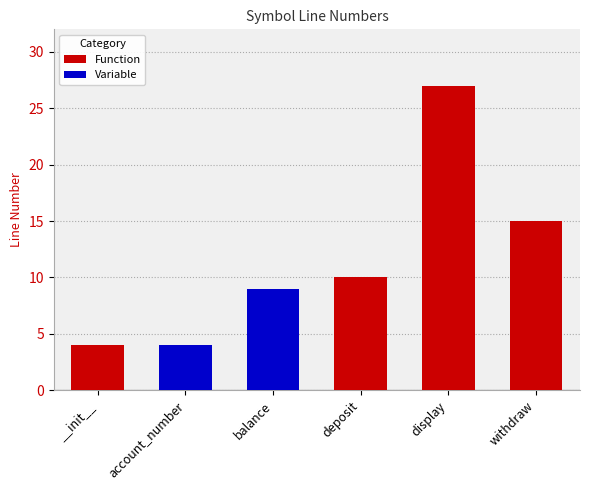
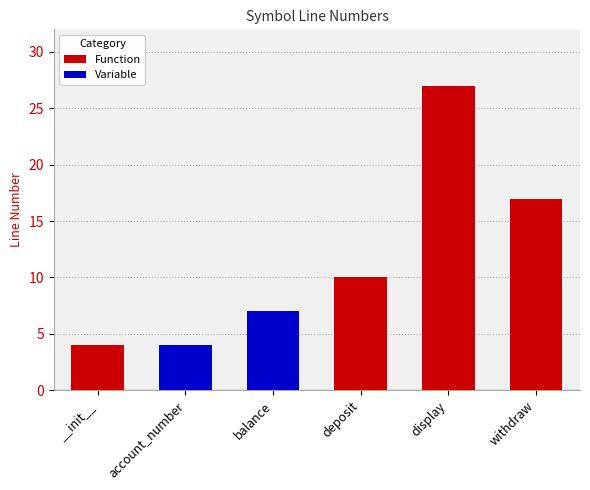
  {
    "Function": {
      "__init__": 4,
      "account_number": 0,
      "balance": 0,
      "deposit": 10,
      "display": 27,
-     "withdraw": 15
+     "withdraw": 17
    },
    "Variable": {
      "__init__": 0,
      "account_number": 4,
-     "balance": 9,
+     "balance": 7,
      "deposit": 0,
      "display": 0,
      "withdraw": 0
    }
  }
